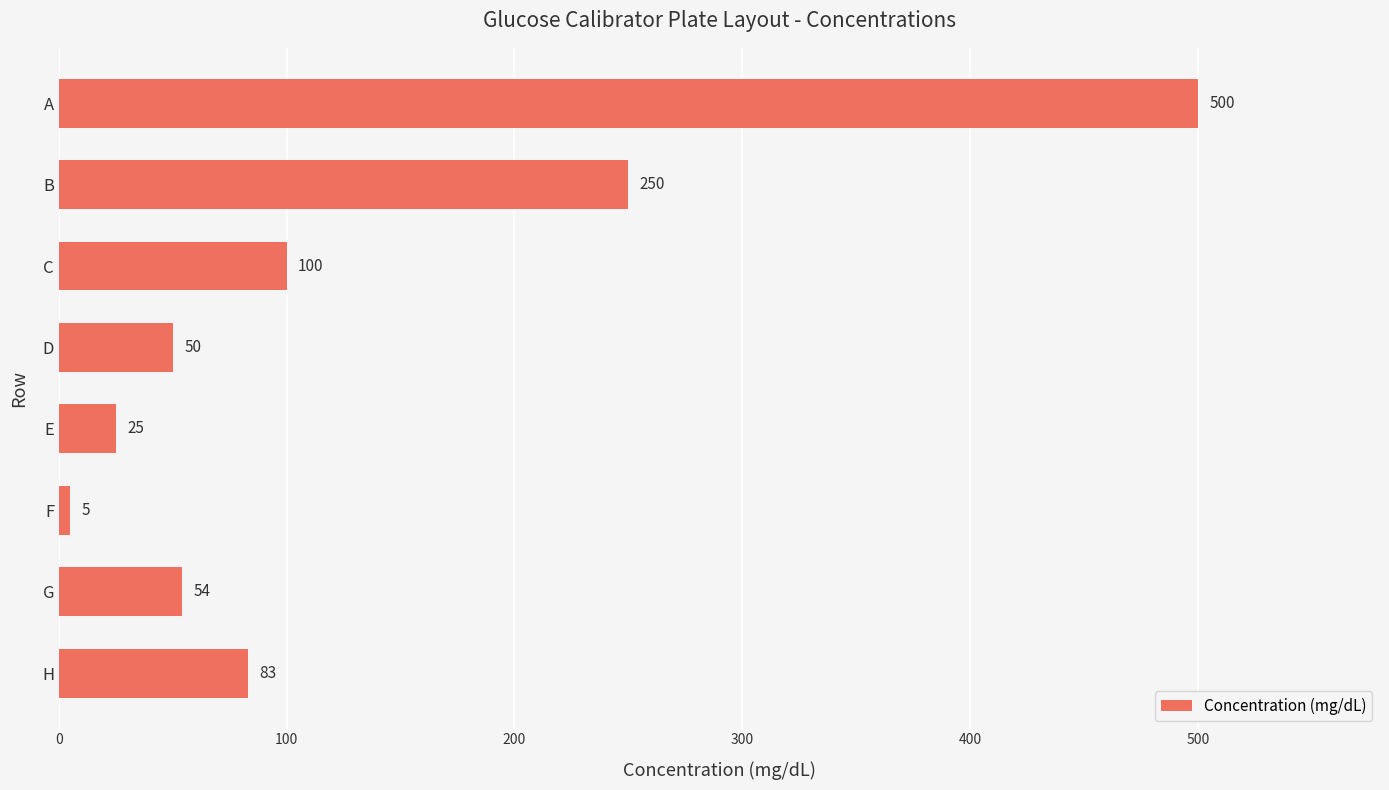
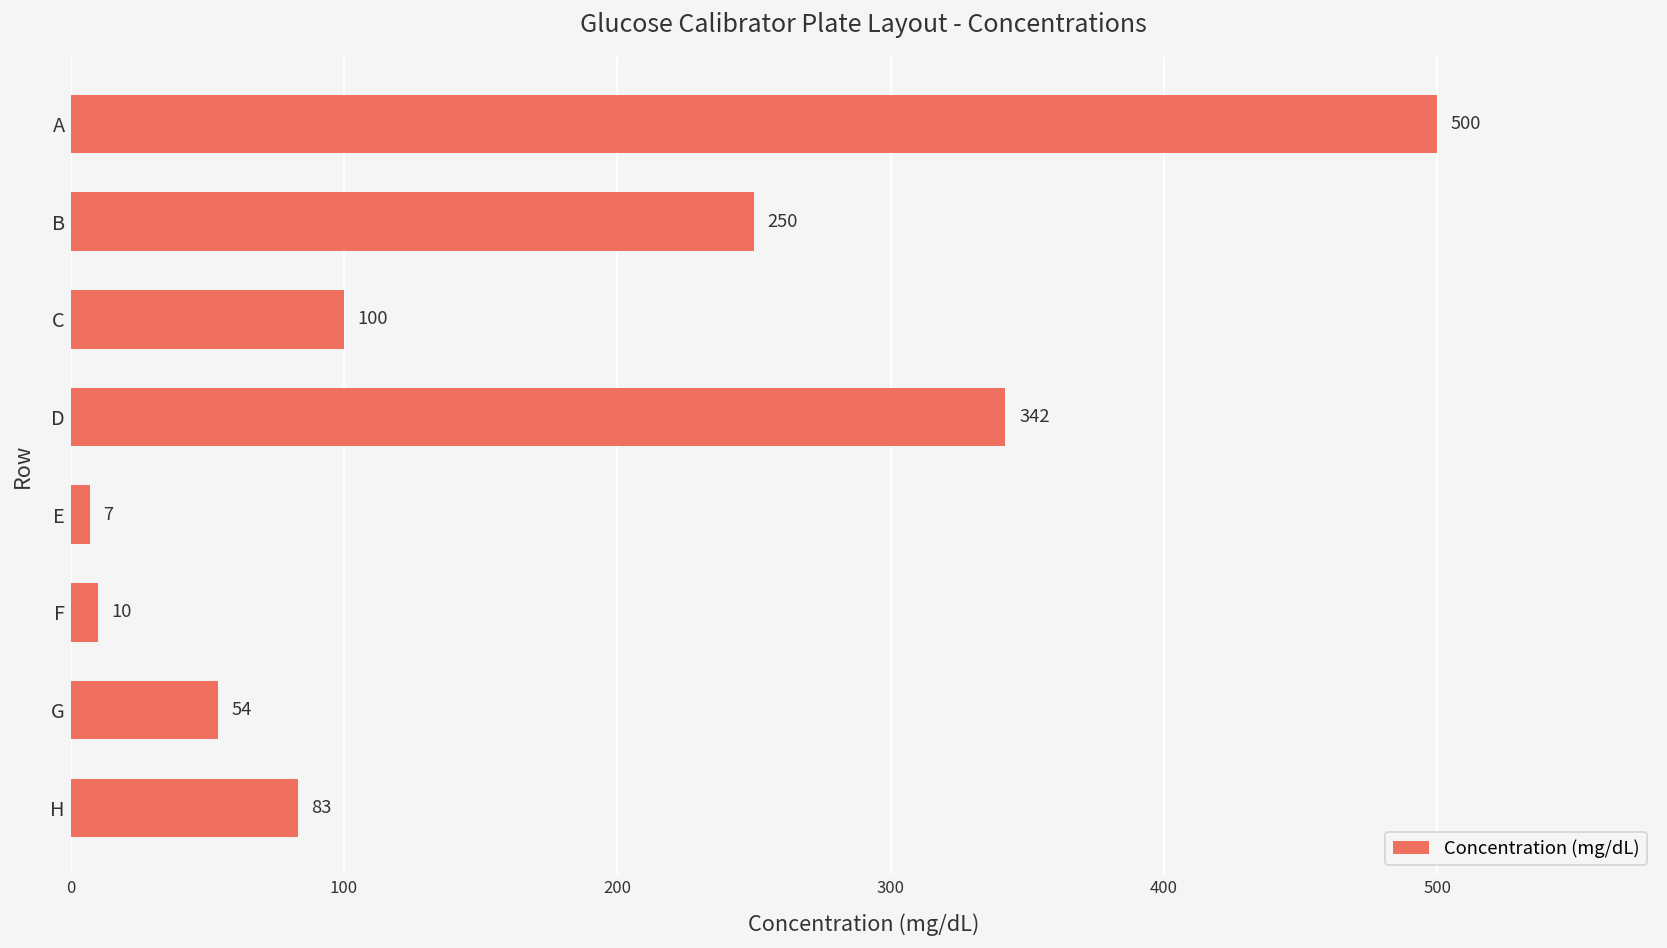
  {
    "A": 500,
    "B": 250,
    "C": 100,
-   "D": 50,
-   "E": 25,
-   "F": 5,
+   "D": 342,
+   "E": 7,
+   "F": 10,
    "G": 54,
    "H": 83
  }
